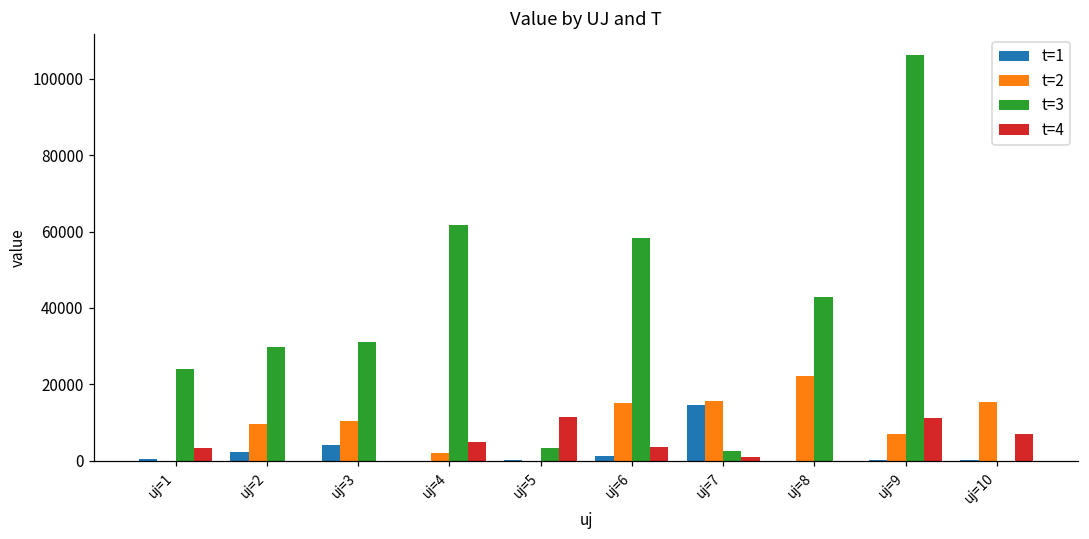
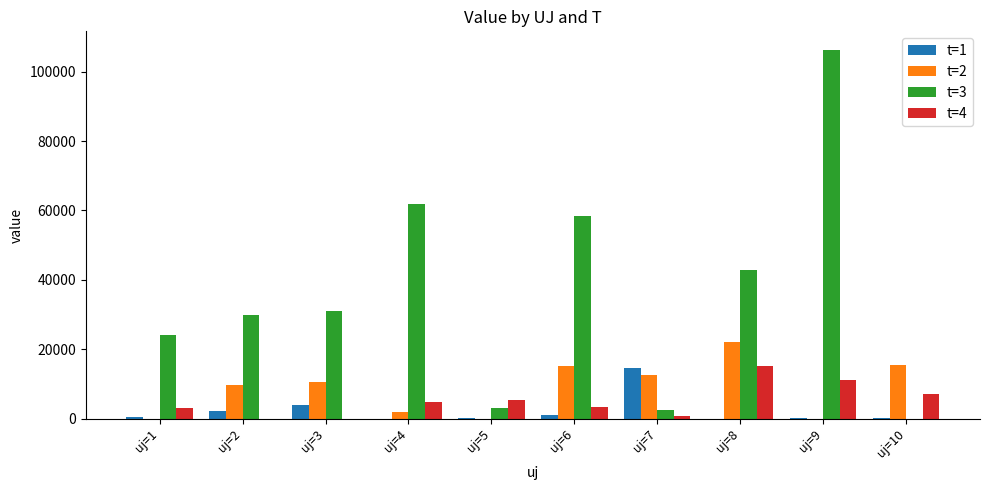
  {
    "t=1": {
      "uj=2": 2000,
      "uj=3": 4000,
      "uj=4": 0,
      "uj=6": 1000,
      "uj=7": 15000,
      "uj=8": 0
    },
    "t=2": {
      "uj=1": 0,
      "uj=2": 10000,
      "uj=3": 11000,
      "uj=4": 2000,
      "uj=5": 0,
      "uj=6": 15000,
-     "uj=7": 16000,
+     "uj=7": 13000,
      "uj=8": 22000,
-     "uj=9": 7000,
+     "uj=9": 0,
      "uj=10": 15000
    },
    "t=3": {
      "uj=1": 24000,
      "uj=2": 30000,
      "uj=3": 31000,
      "uj=4": 62000,
      "uj=5": 3000,
      "uj=6": 58000,
      "uj=7": 3000,
      "uj=8": 43000,
      "uj=9": 106000,
      "uj=10": 0
    },
    "t=4": {
      "uj=1": 3000,
      "uj=2": 0,
      "uj=3": 0,
      "uj=4": 5000,
-     "uj=5": 12000,
+     "uj=5": 6000,
      "uj=6": 3000,
      "uj=7": 1000,
-     "uj=8": 0,
+     "uj=8": 15000,
      "uj=9": 11000,
      "uj=10": 7000
    }
  }
